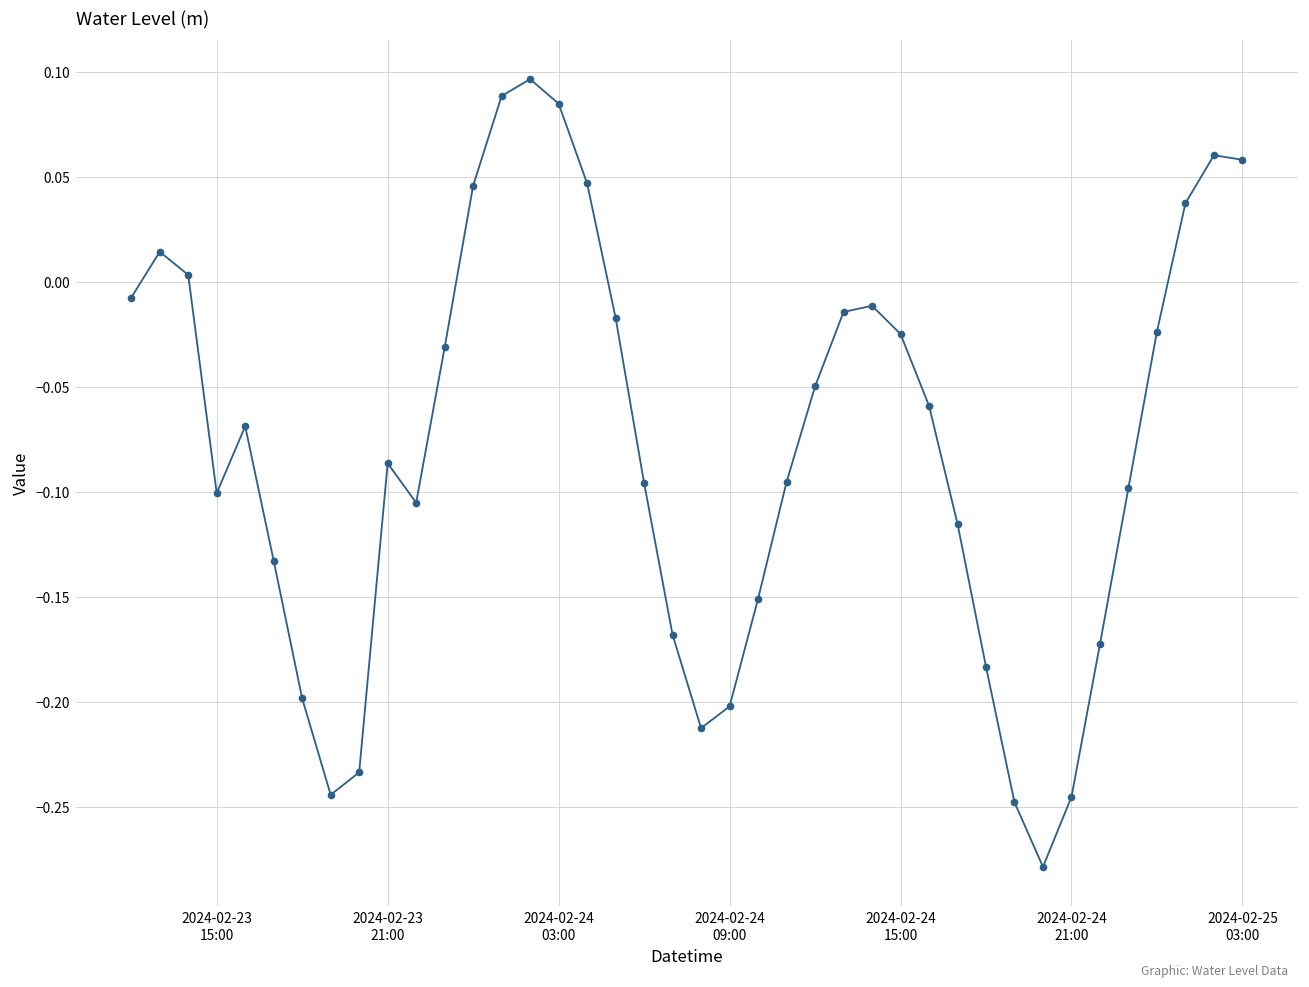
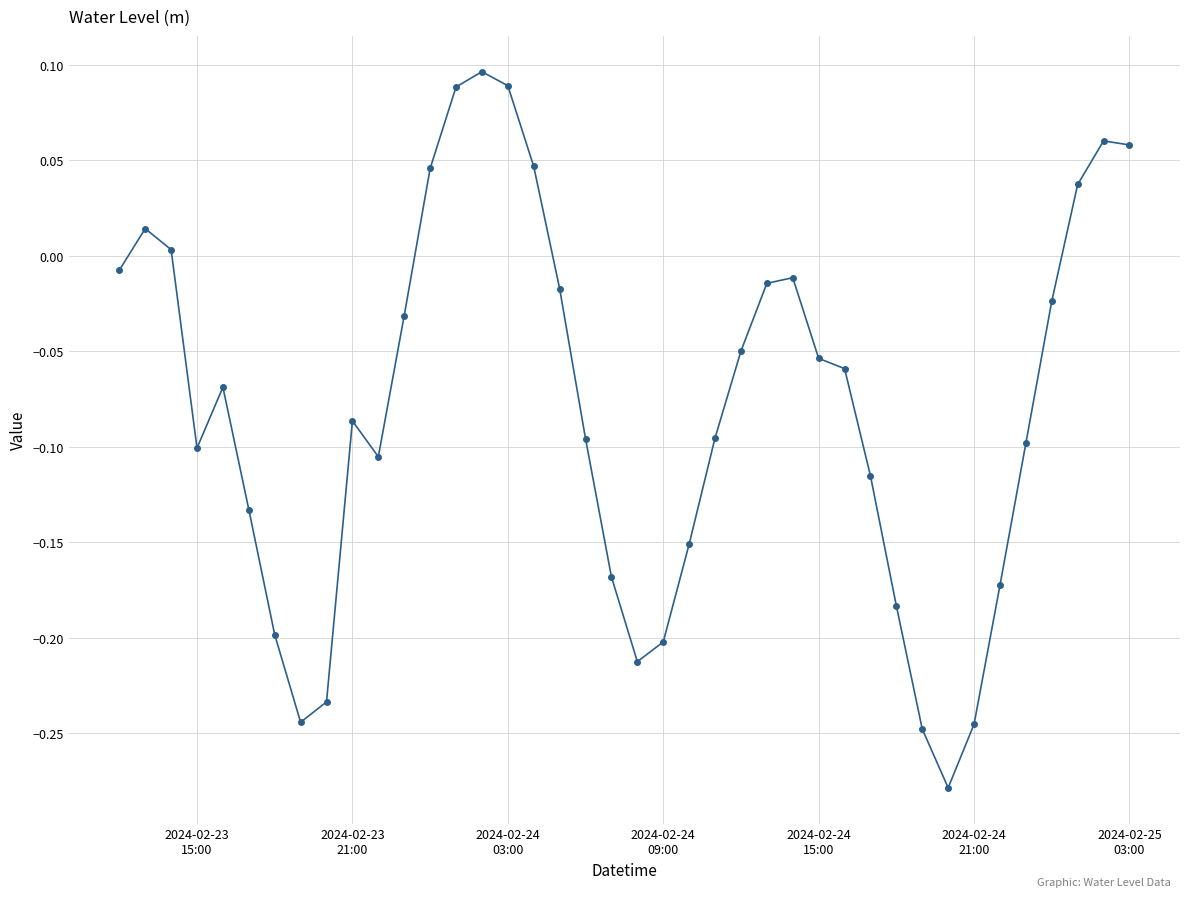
  {
    "2024-02-23 15:00": -0.101,
    "2024-02-23 21:00": -0.086,
-   "2024-02-24 03:00": 0.085,
+   "2024-02-24 03:00": 0.089,
    "2024-02-24 09:00": -0.202,
-   "2024-02-24 15:00": -0.025,
+   "2024-02-24 15:00": -0.054,
    "2024-02-24 21:00": -0.245,
    "2024-02-25 03:00": 0.058
  }
